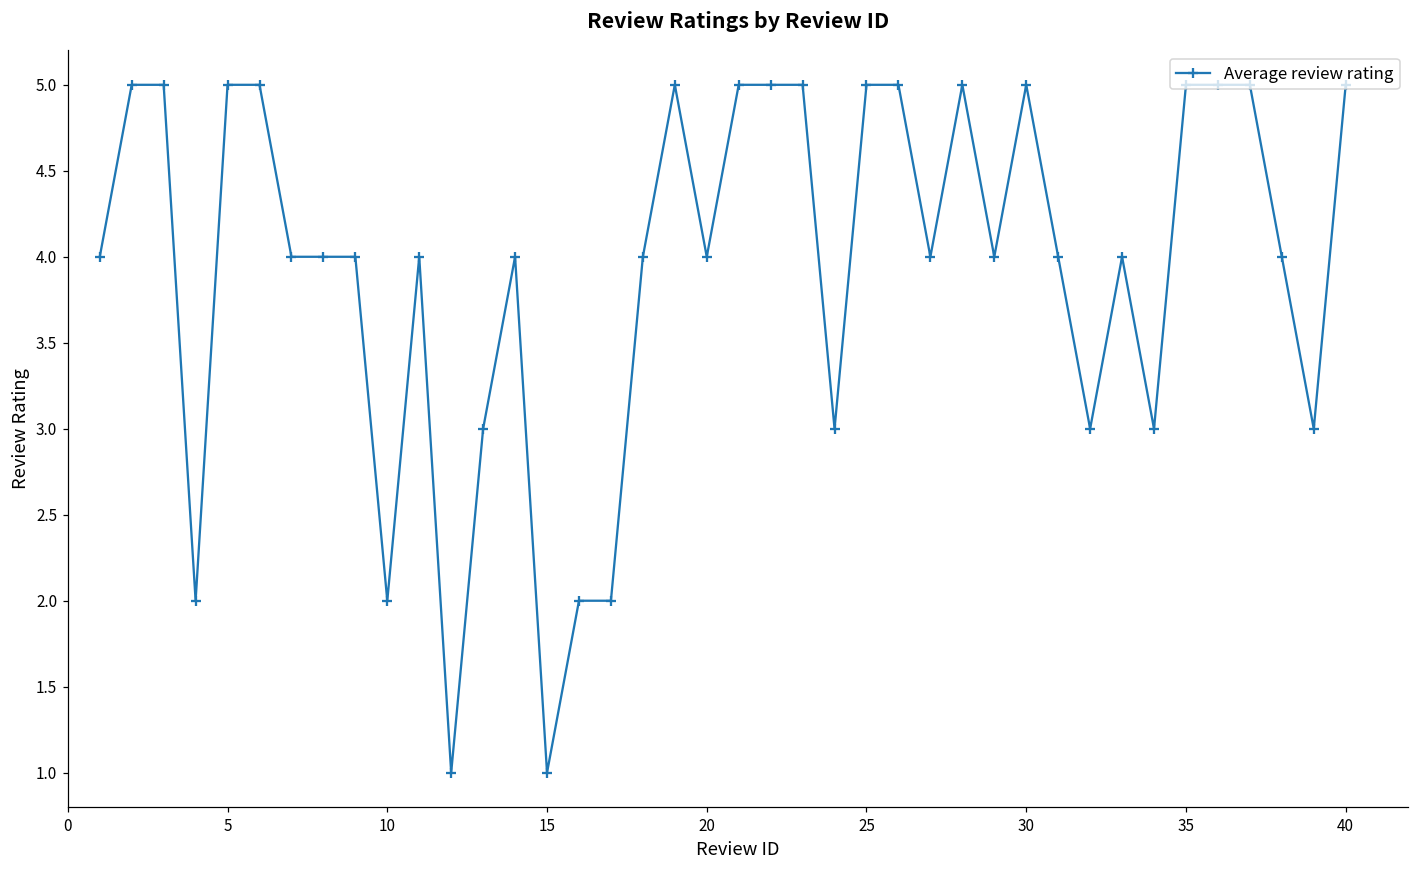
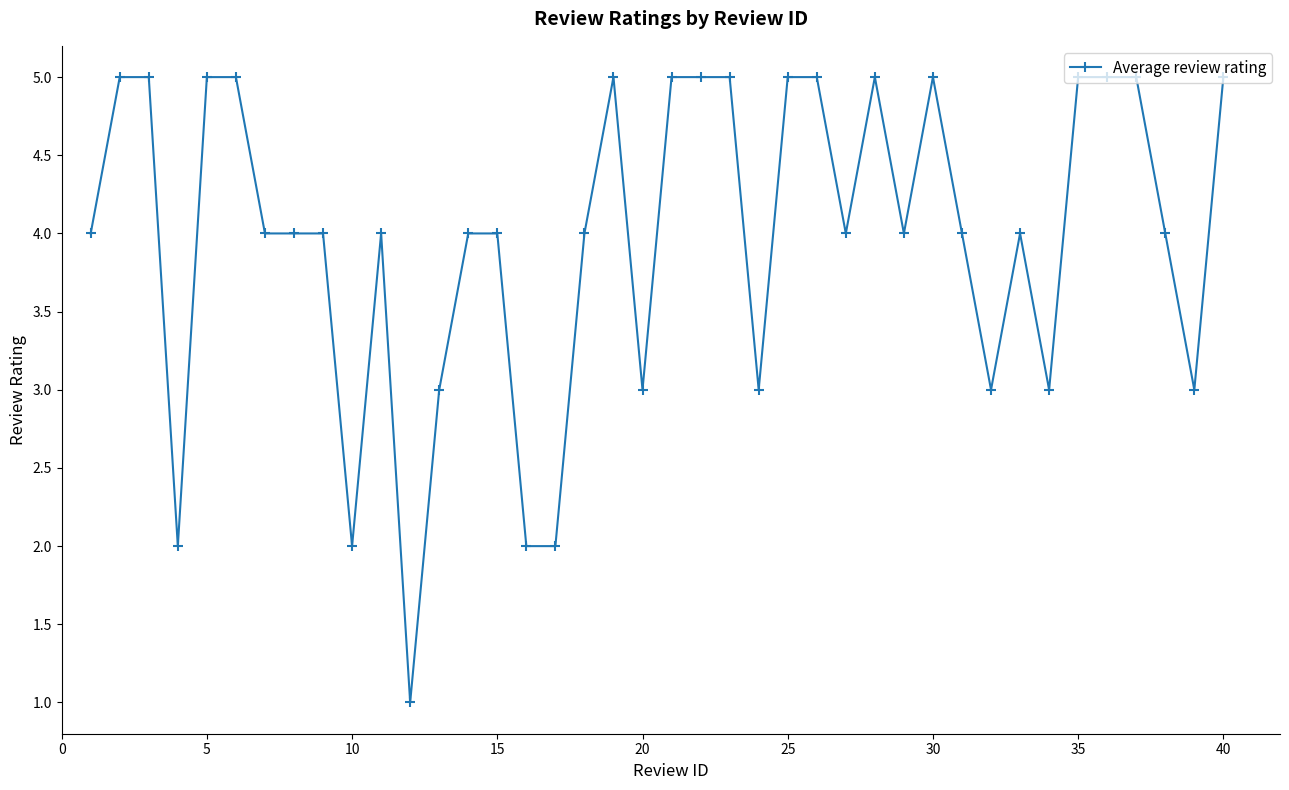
  {
    "5": 5,
    "10": 2,
-   "15": 1,
-   "20": 4,
+   "15": 4,
+   "20": 3,
    "25": 5,
    "30": 5
  }
